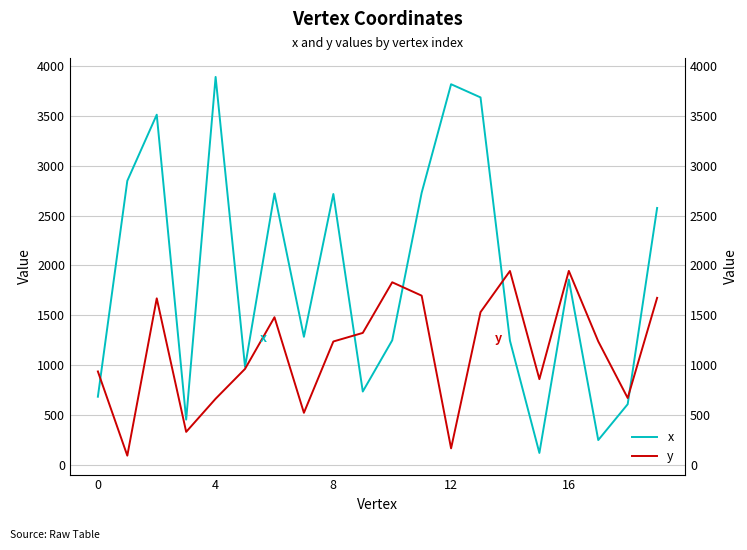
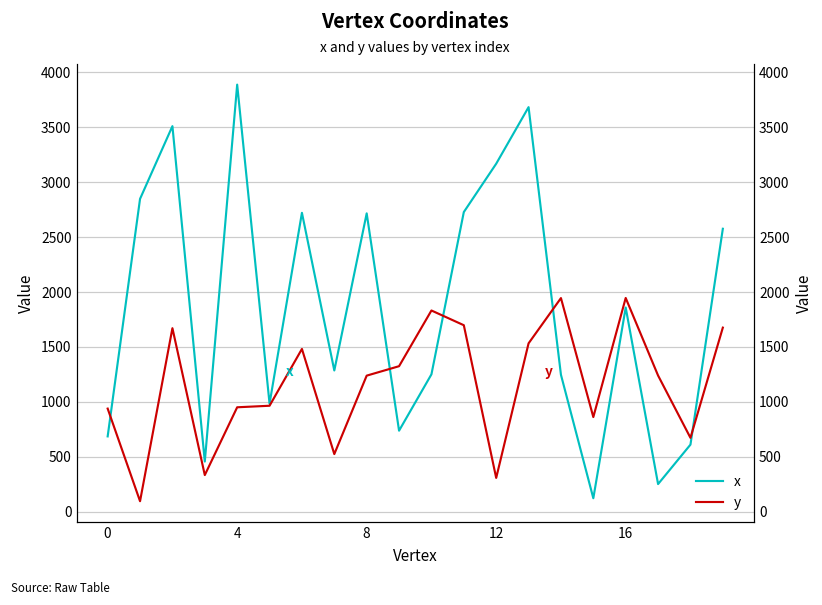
  {
    "x": {
      "0": 700,
      "4": 3900,
      "8": 2700,
-     "12": 3800,
+     "12": 3200,
      "16": 1900
    },
    "y": {
      "0": 900,
-     "4": 700,
+     "4": 1000,
      "8": 1200,
-     "12": 200,
+     "12": 300,
      "16": 1900
    }
  }
